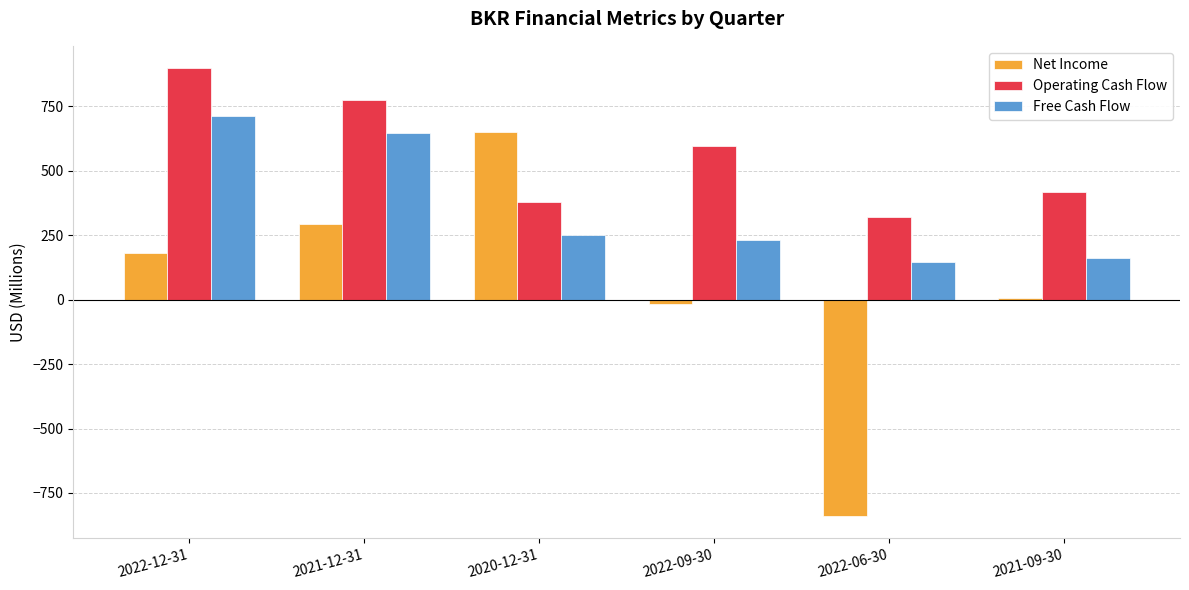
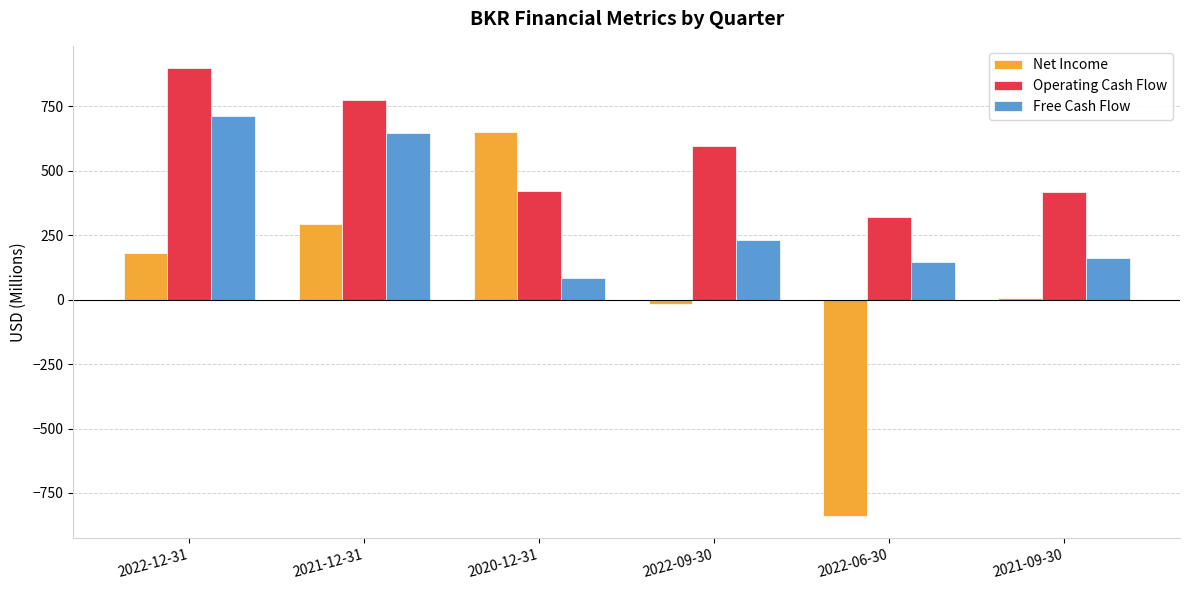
  {
    "Net Income": {
      "2022-12-31": 180,
      "2021-12-31": 290,
      "2020-12-31": 650,
      "2022-09-30": -20,
      "2022-06-30": -840
    },
    "Operating Cash Flow": {
      "2022-12-31": 900,
      "2021-12-31": 770,
-     "2020-12-31": 380,
+     "2020-12-31": 420,
      "2022-09-30": 600,
      "2022-06-30": 320,
      "2021-09-30": 420
    },
    "Free Cash Flow": {
      "2022-12-31": 710,
      "2021-12-31": 650,
-     "2020-12-31": 250,
+     "2020-12-31": 90,
      "2022-09-30": 230,
      "2022-06-30": 150,
      "2021-09-30": 160
    }
  }
